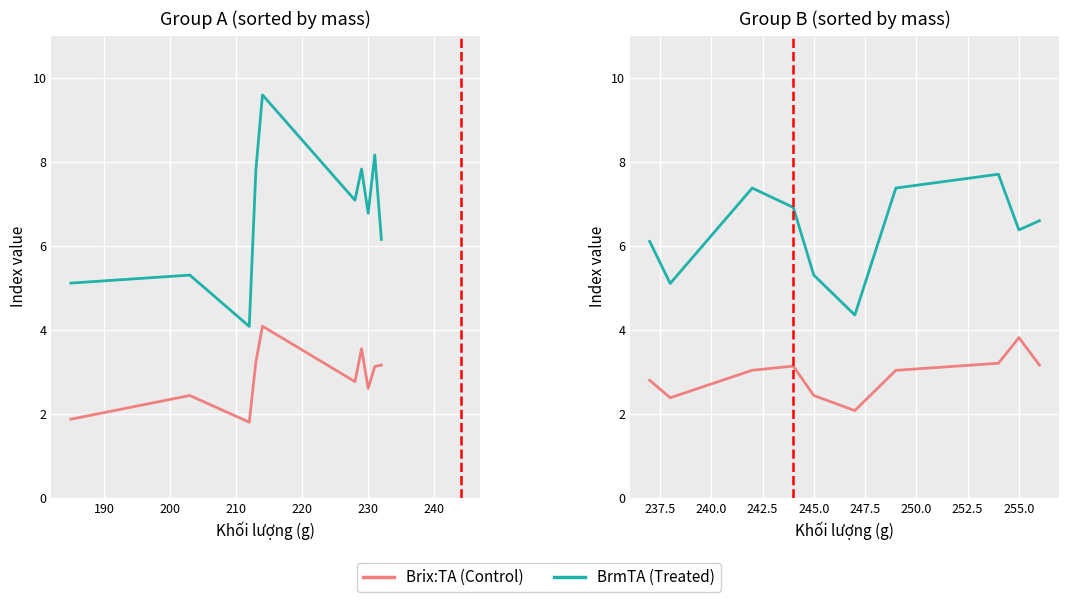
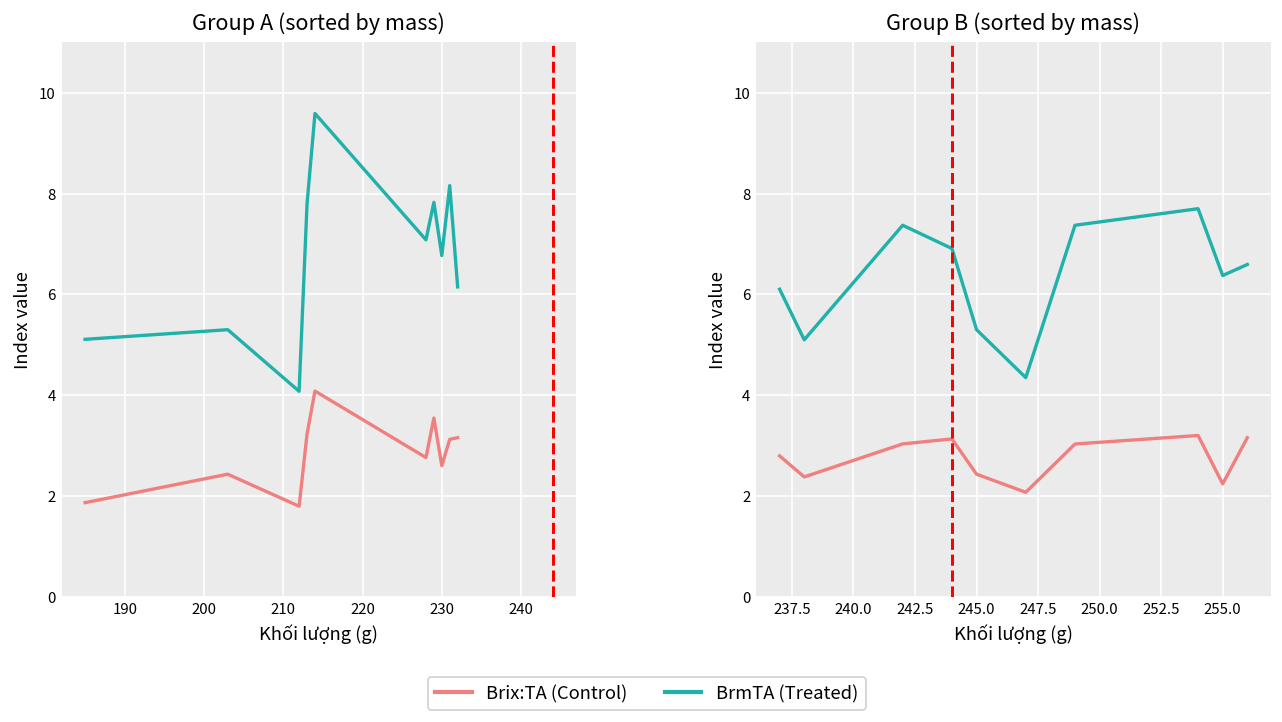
  {
    "Group A (sorted by mass)": {
      "Brix:TA (Control)": {
        "230": 2.6
      },
      "BrmTA (Treated)": {
        "230": 6.8
      }
    },
    "Group B (sorted by mass)": {
      "Brix:TA (Control)": {
        "245.0": 2.4,
-       "255.0": 3.8
+       "255.0": 2.2
      },
      "BrmTA (Treated)": {
        "245.0": 5.3,
        "255.0": 6.4
      }
    }
  }
